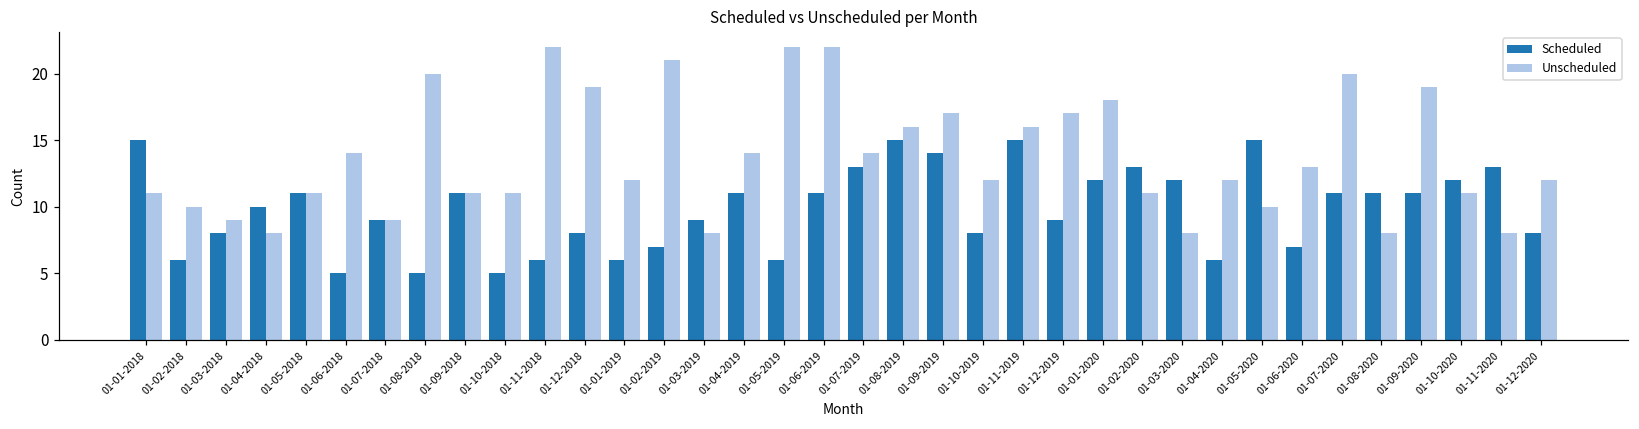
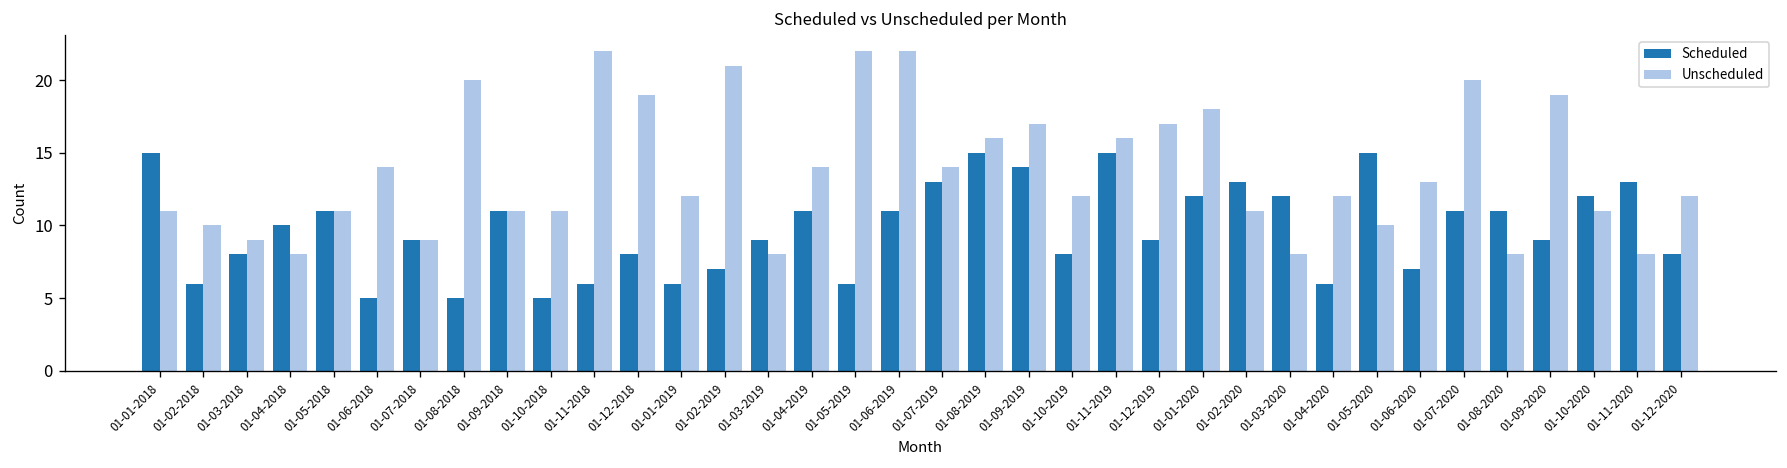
  {
    "Scheduled": {
      "01-01-2018": 15,
      "01-02-2018": 6,
      "01-03-2018": 8,
      "01-04-2018": 10,
      "01-05-2018": 11,
      "01-06-2018": 5,
      "01-07-2018": 9,
      "01-08-2018": 5,
      "01-09-2018": 11,
      "01-10-2018": 5,
      "01-11-2018": 6,
      "01-12-2018": 8,
      "01-01-2019": 6,
      "01-02-2019": 7,
      "01-03-2019": 9,
      "01-04-2019": 11,
      "01-05-2019": 6,
      "01-06-2019": 11,
      "01-07-2019": 13,
      "01-08-2019": 15,
      "01-09-2019": 14,
      "01-10-2019": 8,
      "01-11-2019": 15,
      "01-12-2019": 9,
      "01-01-2020": 12,
      "01-02-2020": 13,
      "01-03-2020": 12,
      "01-04-2020": 6,
      "01-05-2020": 15,
      "01-06-2020": 7,
      "01-07-2020": 11,
      "01-08-2020": 11,
-     "01-09-2020": 11,
+     "01-09-2020": 9,
      "01-10-2020": 12,
      "01-11-2020": 13,
      "01-12-2020": 8
    },
    "Unscheduled": {
      "01-01-2018": 11,
      "01-02-2018": 10,
      "01-03-2018": 9,
      "01-04-2018": 8,
      "01-05-2018": 11,
      "01-06-2018": 14,
      "01-07-2018": 9,
      "01-08-2018": 20,
      "01-09-2018": 11,
      "01-10-2018": 11,
      "01-11-2018": 22,
      "01-12-2018": 19,
      "01-01-2019": 12,
      "01-02-2019": 21,
      "01-03-2019": 8,
      "01-04-2019": 14,
      "01-05-2019": 22,
      "01-06-2019": 22,
      "01-07-2019": 14,
      "01-08-2019": 16,
      "01-09-2019": 17,
      "01-10-2019": 12,
      "01-11-2019": 16,
      "01-12-2019": 17,
      "01-01-2020": 18,
      "01-02-2020": 11,
      "01-03-2020": 8,
      "01-04-2020": 12,
      "01-05-2020": 10,
      "01-06-2020": 13,
      "01-07-2020": 20,
      "01-08-2020": 8,
      "01-09-2020": 19,
      "01-10-2020": 11,
      "01-11-2020": 8,
      "01-12-2020": 12
    }
  }
